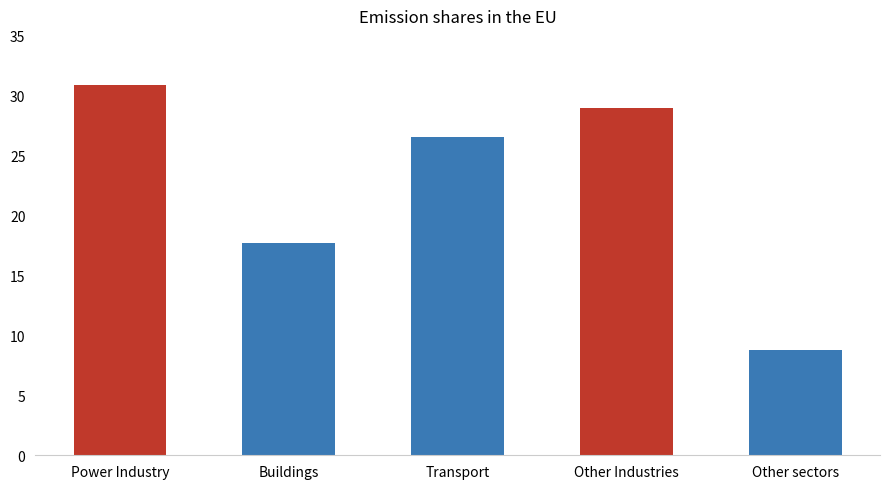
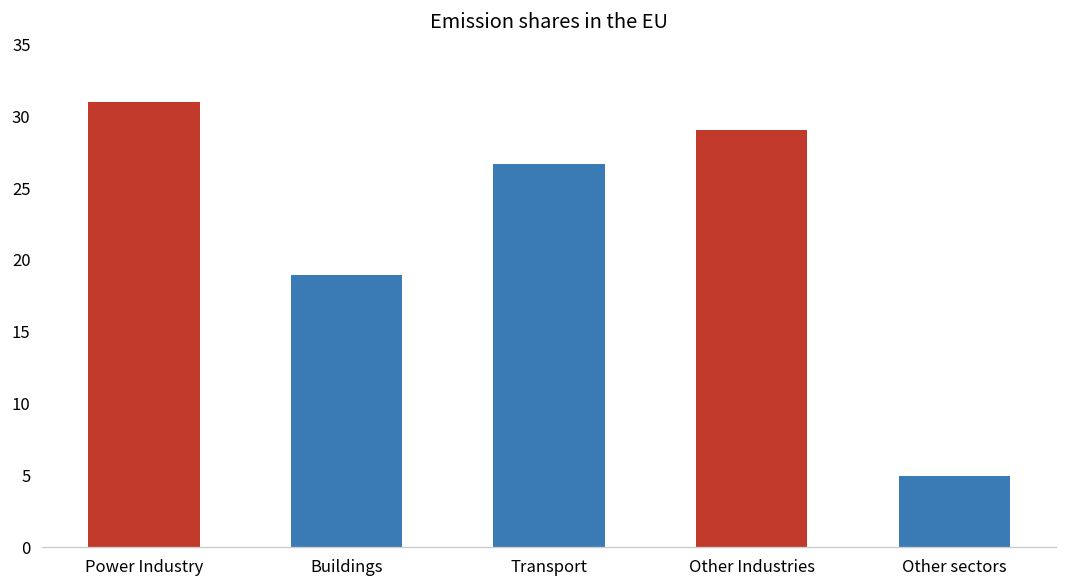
  {
    "Power Industry": 30.9,
-   "Buildings": 17.7,
+   "Buildings": 18.9,
    "Transport": 26.6,
    "Other Industries": 29.0,
-   "Other sectors": 8.8
+   "Other sectors": 4.9
  }
